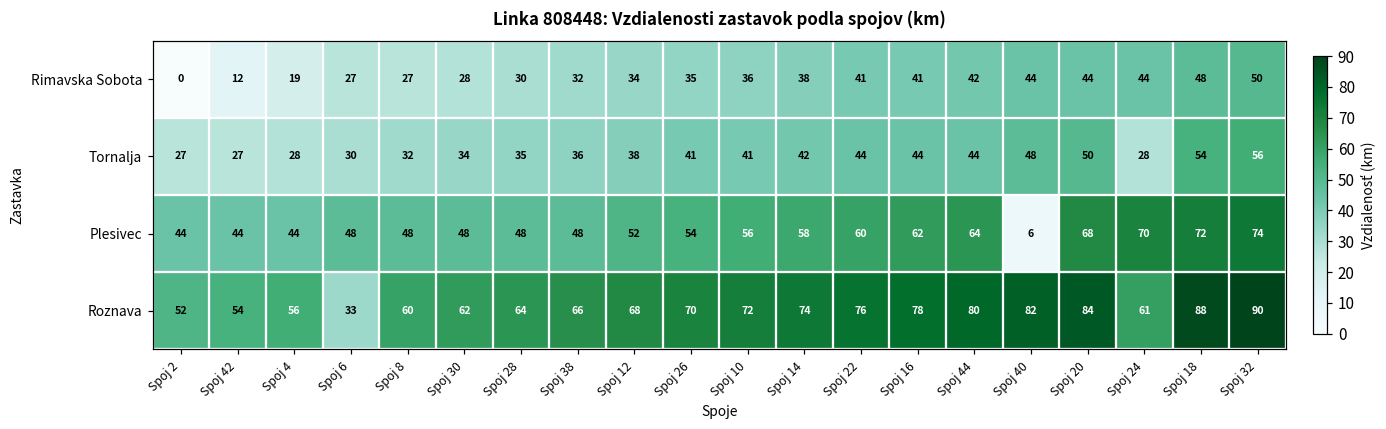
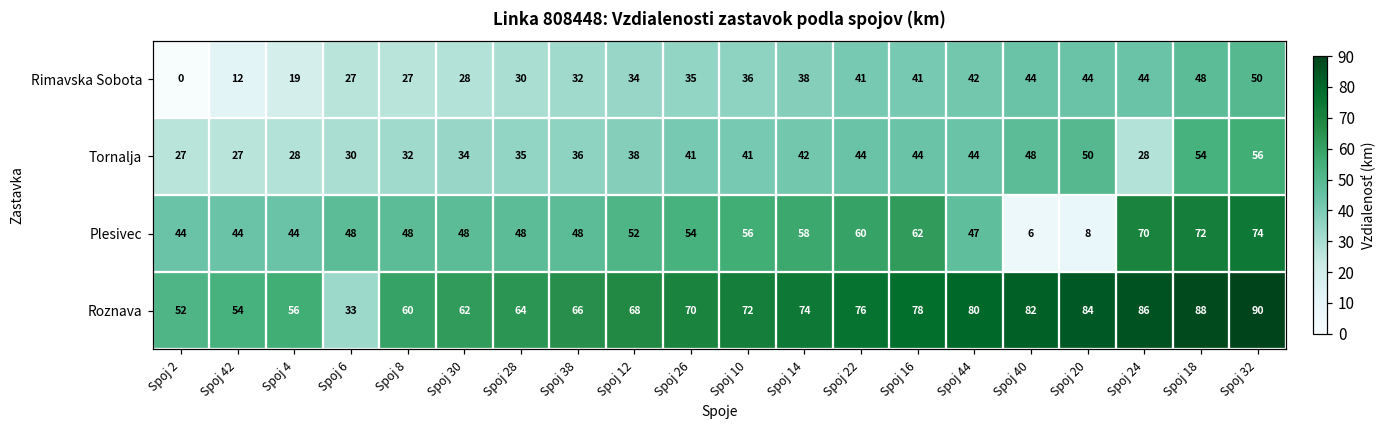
  {
    "Rimavska Sobota": {
      "Spoj 2": 0,
      "Spoj 42": 12,
      "Spoj 4": 19,
      "Spoj 6": 27,
      "Spoj 8": 27,
      "Spoj 30": 28,
      "Spoj 28": 30,
      "Spoj 38": 32,
      "Spoj 12": 34,
      "Spoj 26": 35,
      "Spoj 10": 36,
      "Spoj 14": 38,
      "Spoj 22": 41,
      "Spoj 16": 41,
      "Spoj 44": 42,
      "Spoj 40": 44,
      "Spoj 20": 44,
      "Spoj 24": 44,
      "Spoj 18": 48,
      "Spoj 32": 50
    },
    "Tornalja": {
      "Spoj 2": 27,
      "Spoj 42": 27,
      "Spoj 4": 28,
      "Spoj 6": 30,
      "Spoj 8": 32,
      "Spoj 30": 34,
      "Spoj 28": 35,
      "Spoj 38": 36,
      "Spoj 12": 38,
      "Spoj 26": 41,
      "Spoj 10": 41,
      "Spoj 14": 42,
      "Spoj 22": 44,
      "Spoj 16": 44,
      "Spoj 44": 44,
      "Spoj 40": 48,
      "Spoj 20": 50,
      "Spoj 24": 28,
      "Spoj 18": 54,
      "Spoj 32": 56
    },
    "Plesivec": {
      "Spoj 2": 44,
      "Spoj 42": 44,
      "Spoj 4": 44,
      "Spoj 6": 48,
      "Spoj 8": 48,
      "Spoj 30": 48,
      "Spoj 28": 48,
      "Spoj 38": 48,
      "Spoj 12": 52,
      "Spoj 26": 54,
      "Spoj 10": 56,
      "Spoj 14": 58,
      "Spoj 22": 60,
      "Spoj 16": 62,
-     "Spoj 44": 64,
+     "Spoj 44": 47,
      "Spoj 40": 6,
-     "Spoj 20": 68,
+     "Spoj 20": 8,
      "Spoj 24": 70,
      "Spoj 18": 72,
      "Spoj 32": 74
    },
    "Roznava": {
      "Spoj 2": 52,
      "Spoj 42": 54,
      "Spoj 4": 56,
      "Spoj 6": 33,
      "Spoj 8": 60,
      "Spoj 30": 62,
      "Spoj 28": 64,
      "Spoj 38": 66,
      "Spoj 12": 68,
      "Spoj 26": 70,
      "Spoj 10": 72,
      "Spoj 14": 74,
      "Spoj 22": 76,
      "Spoj 16": 78,
      "Spoj 44": 80,
      "Spoj 40": 82,
      "Spoj 20": 84,
-     "Spoj 24": 61,
+     "Spoj 24": 86,
      "Spoj 18": 88,
      "Spoj 32": 90
    }
  }
